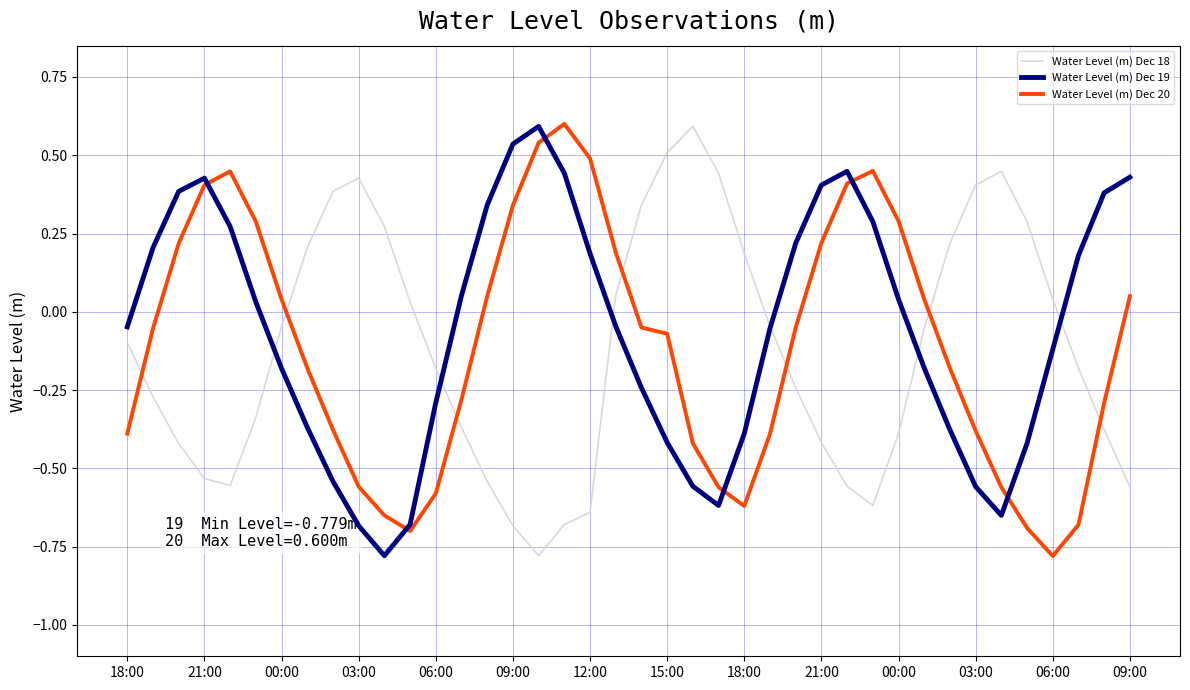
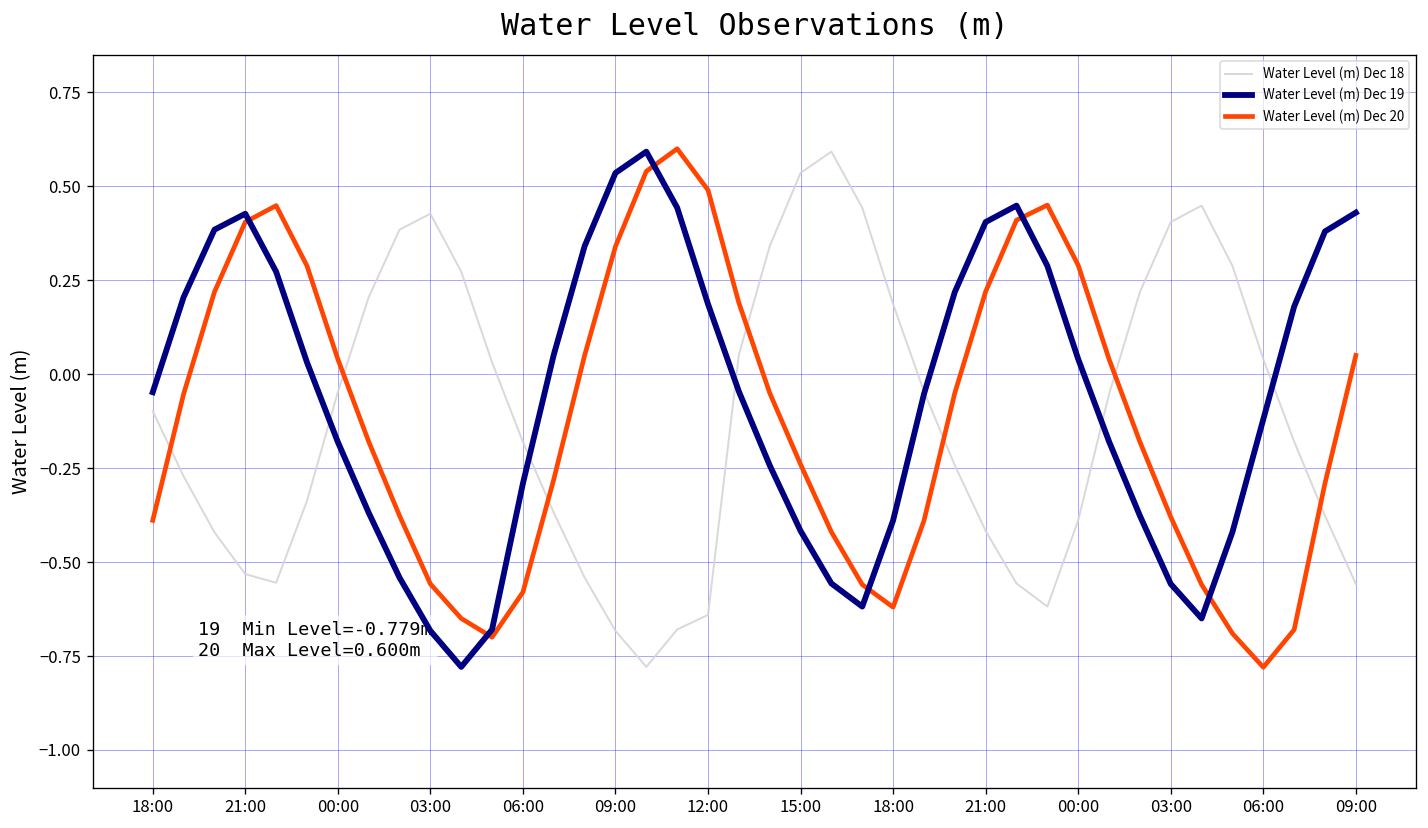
  {
    "Water Level (m) Dec 18": {
      "12:00": -0.64,
-     "15:00": 0.51
+     "15:00": 0.54
    },
    "Water Level (m) Dec 19": {
      "12:00": 0.19,
      "15:00": -0.42
    },
    "Water Level (m) Dec 20": {
      "12:00": 0.49,
-     "15:00": -0.07
+     "15:00": -0.24
    }
  }
